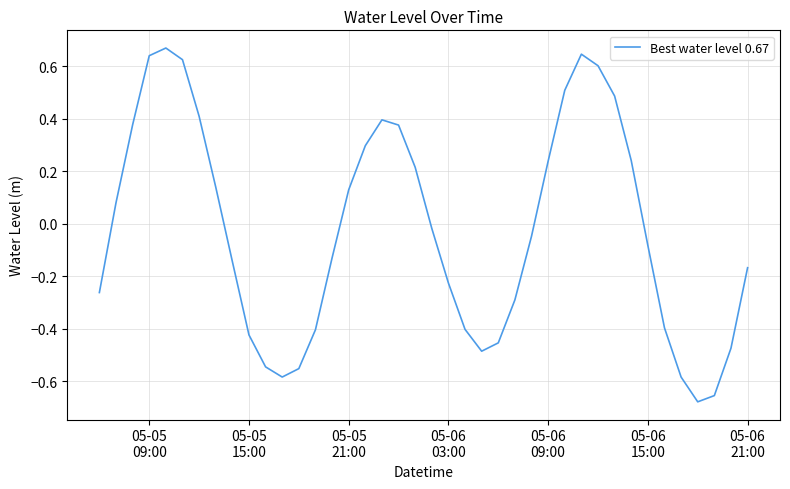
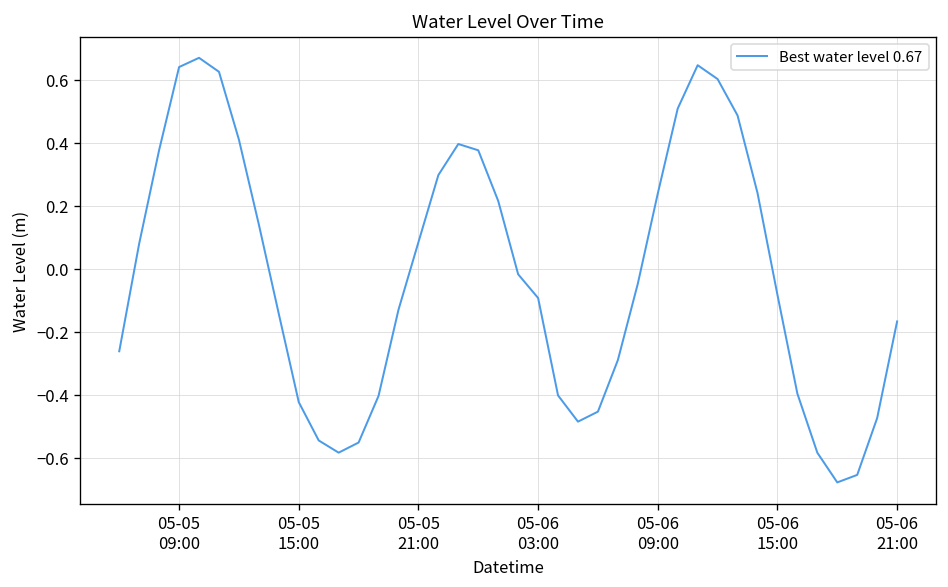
  {
    "05-05 09:00": 0.64,
    "05-05 15:00": -0.42,
-   "05-05 21:00": 0.13,
-   "05-06 03:00": -0.23,
+   "05-05 21:00": 0.08,
+   "05-06 03:00": -0.09,
    "05-06 09:00": 0.24,
    "05-06 15:00": -0.08,
    "05-06 21:00": -0.17
  }
